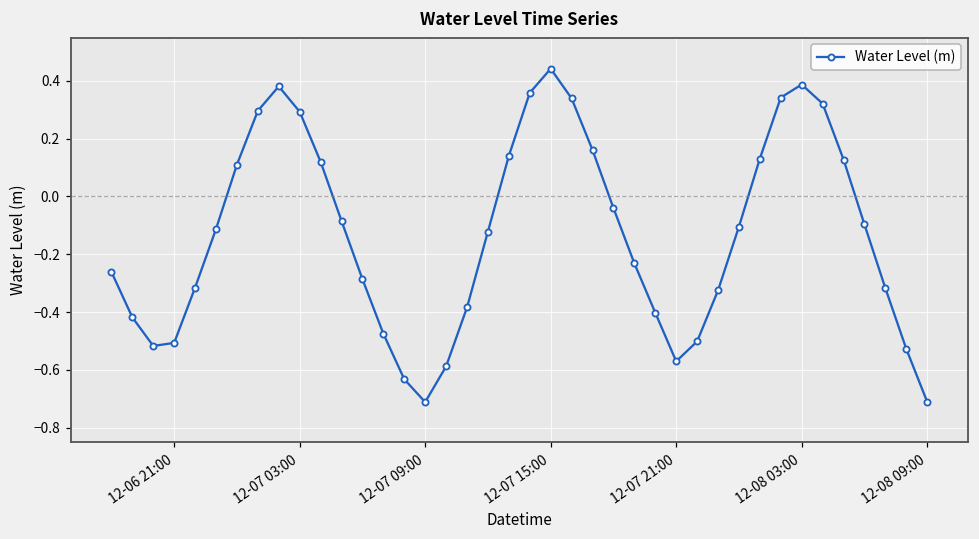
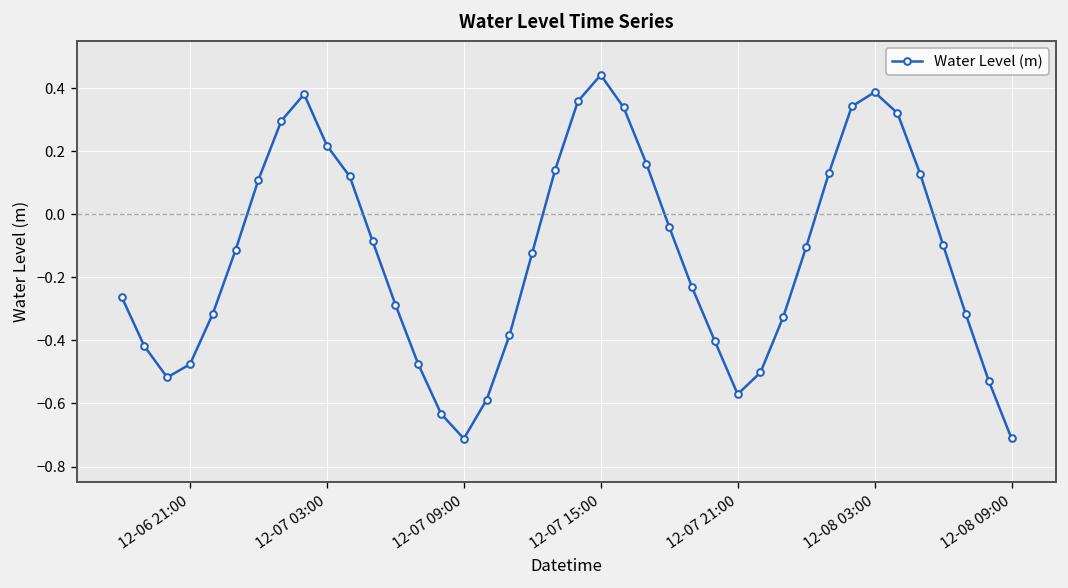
  {
-   "12-06 21:00": -0.51,
-   "12-07 03:00": 0.29,
+   "12-06 21:00": -0.48,
+   "12-07 03:00": 0.22,
    "12-07 09:00": -0.71,
    "12-07 15:00": 0.44,
    "12-07 21:00": -0.57,
    "12-08 03:00": 0.39,
    "12-08 09:00": -0.71
  }
